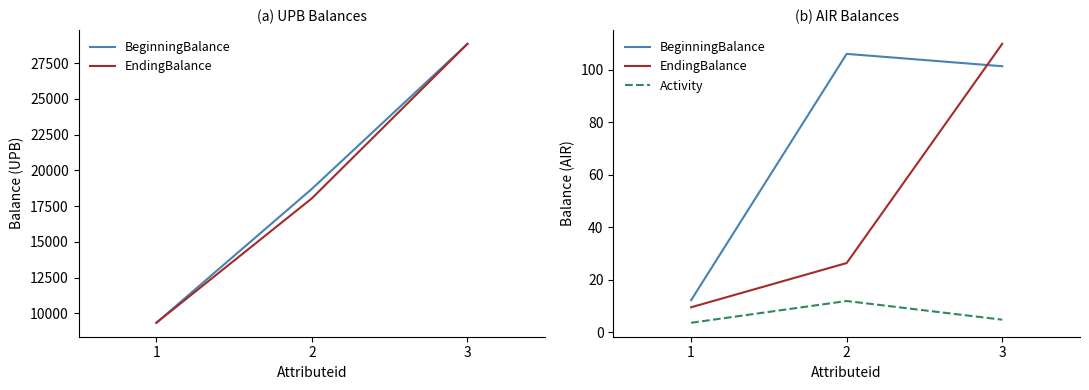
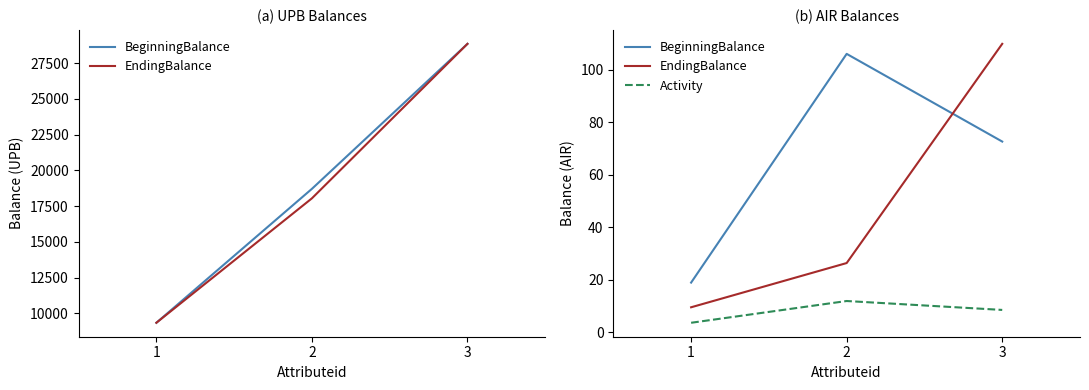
  {
    "(a) UPB Balances": {
      "BeginningBalance": {
        "2": 18700
      },
      "EndingBalance": {
        "2": 18100
      }
    },
    "(b) AIR Balances": {
      "BeginningBalance": {
-       "1": 12,
+       "1": 19,
        "2": 106,
-       "3": 101
+       "3": 73
      },
      "EndingBalance": {
        "1": 10,
        "2": 26,
        "3": 110
      },
      "Activity": {
        "1": 4,
        "2": 12,
-       "3": 5
+       "3": 9
      }
    }
  }
